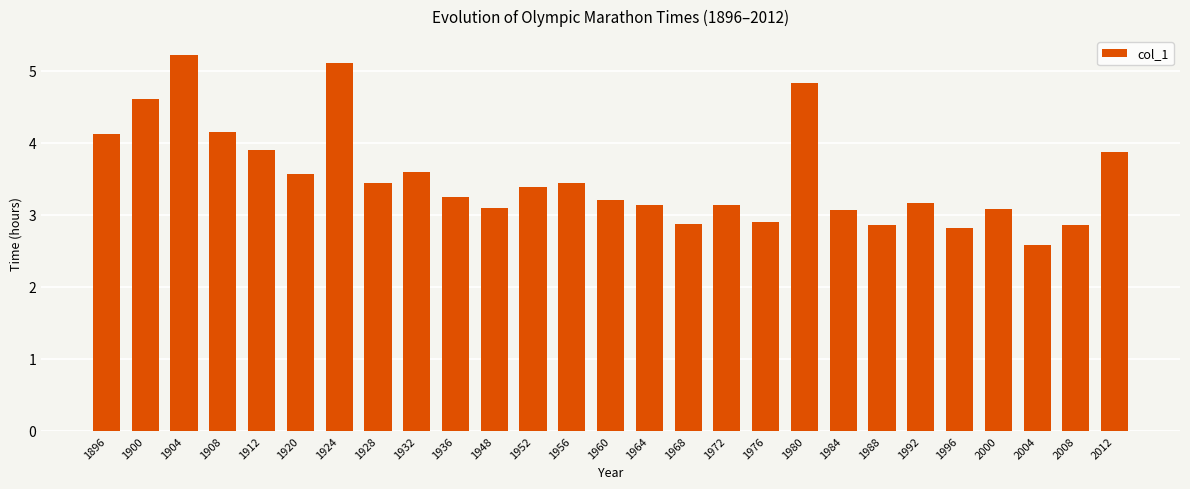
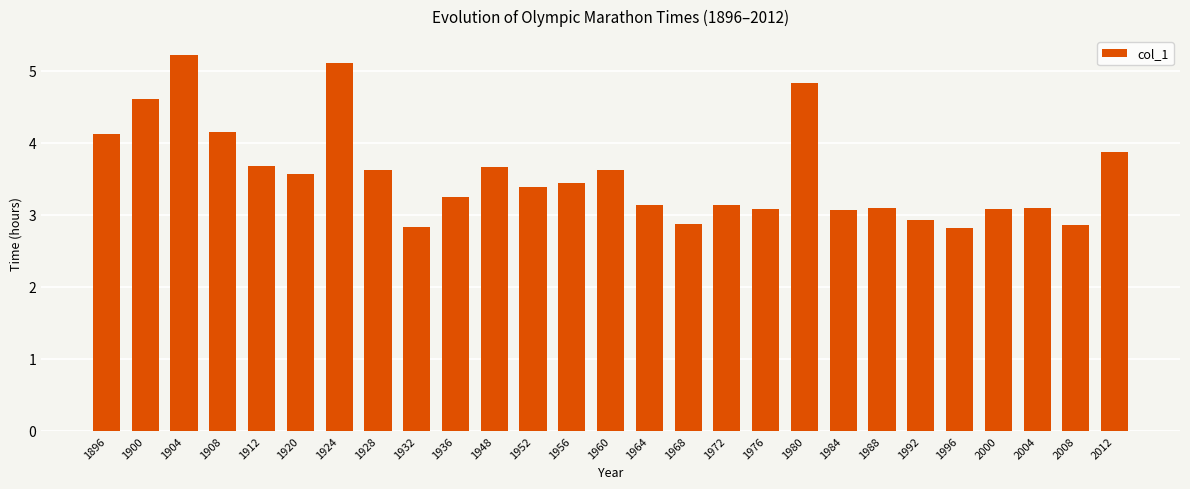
  {
    "1896": 4.1,
    "1900": 4.6,
    "1904": 5.2,
    "1908": 4.2,
-   "1912": 3.9,
+   "1912": 3.7,
    "1920": 3.6,
    "1924": 5.1,
-   "1928": 3.4,
-   "1932": 3.6,
+   "1928": 3.6,
+   "1932": 2.8,
    "1936": 3.2,
-   "1948": 3.1,
+   "1948": 3.7,
    "1952": 3.4,
    "1956": 3.4,
-   "1960": 3.2,
+   "1960": 3.6,
    "1964": 3.1,
    "1968": 2.9,
    "1972": 3.1,
-   "1976": 2.9,
+   "1976": 3.1,
    "1980": 4.8,
    "1984": 3.1,
-   "1988": 2.9,
-   "1992": 3.2,
+   "1988": 3.1,
+   "1992": 2.9,
    "1996": 2.8,
    "2000": 3.1,
-   "2004": 2.6,
+   "2004": 3.1,
    "2008": 2.9,
    "2012": 3.9
  }
